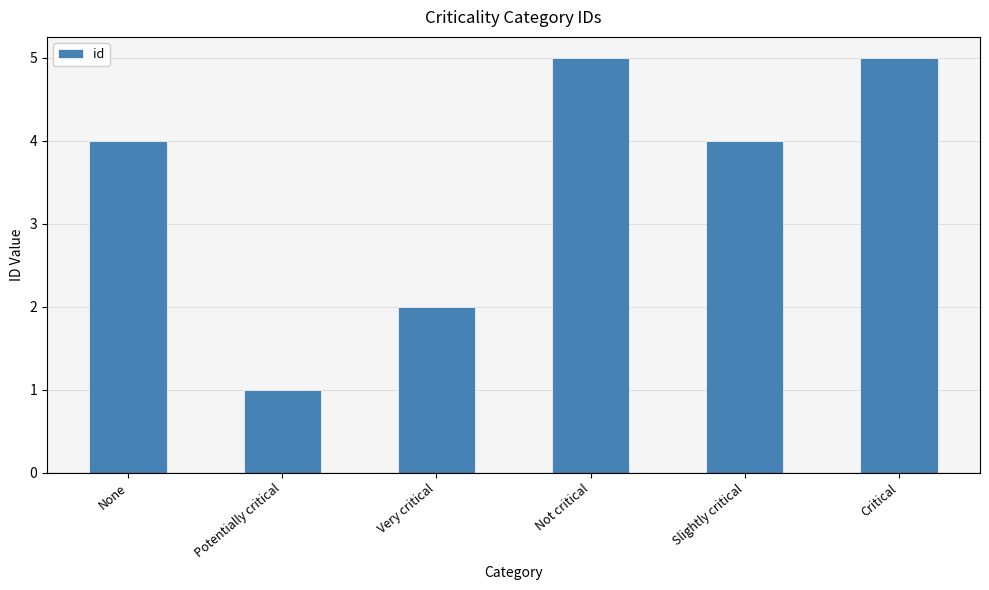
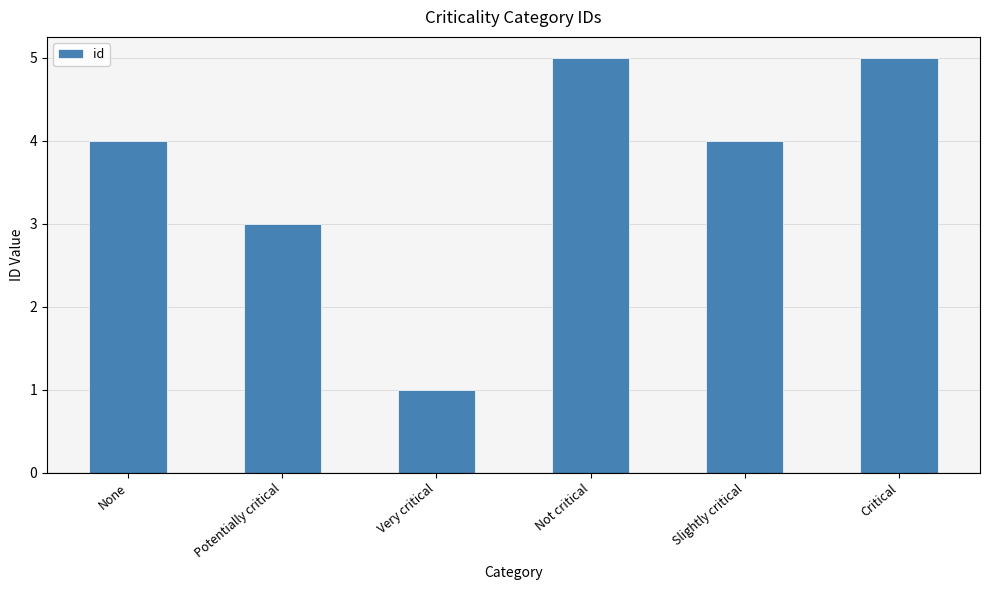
  {
    "None": 4,
-   "Potentially critical": 1,
-   "Very critical": 2,
+   "Potentially critical": 3,
+   "Very critical": 1,
    "Not critical": 5,
    "Slightly critical": 4,
    "Critical": 5
  }
